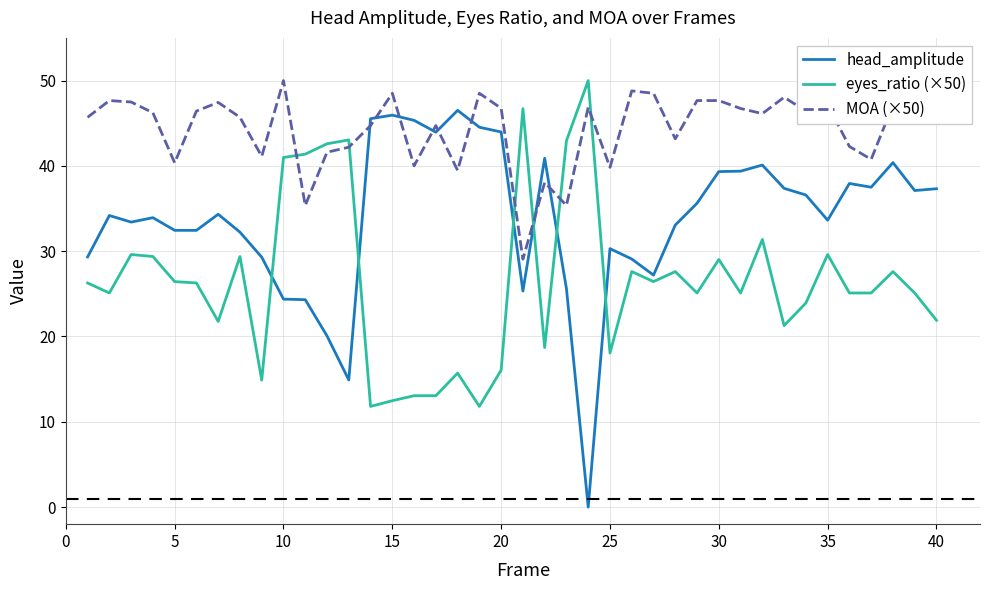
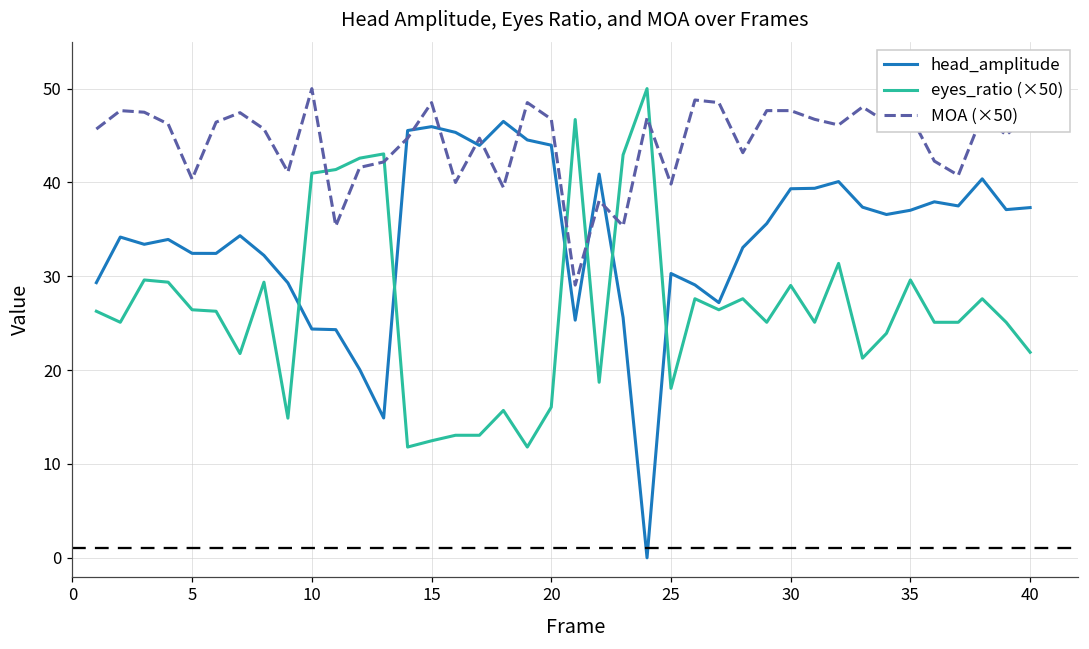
  {
    "head_amplitude": {
      "5": 32,
      "10": 24,
      "15": 46,
      "20": 44,
      "25": 30,
      "30": 39,
-     "35": 34,
+     "35": 37,
      "40": 37
    },
    "eyes_ratio (×50)": {
      "5": 26,
      "10": 41,
      "15": 12,
      "20": 16,
      "25": 18,
      "30": 29,
      "35": 30,
      "40": 22
    },
    "MOA (×50)": {
      "5": 40,
      "10": 50,
      "15": 49,
      "20": 47,
      "25": 40,
      "30": 48
    }
  }
